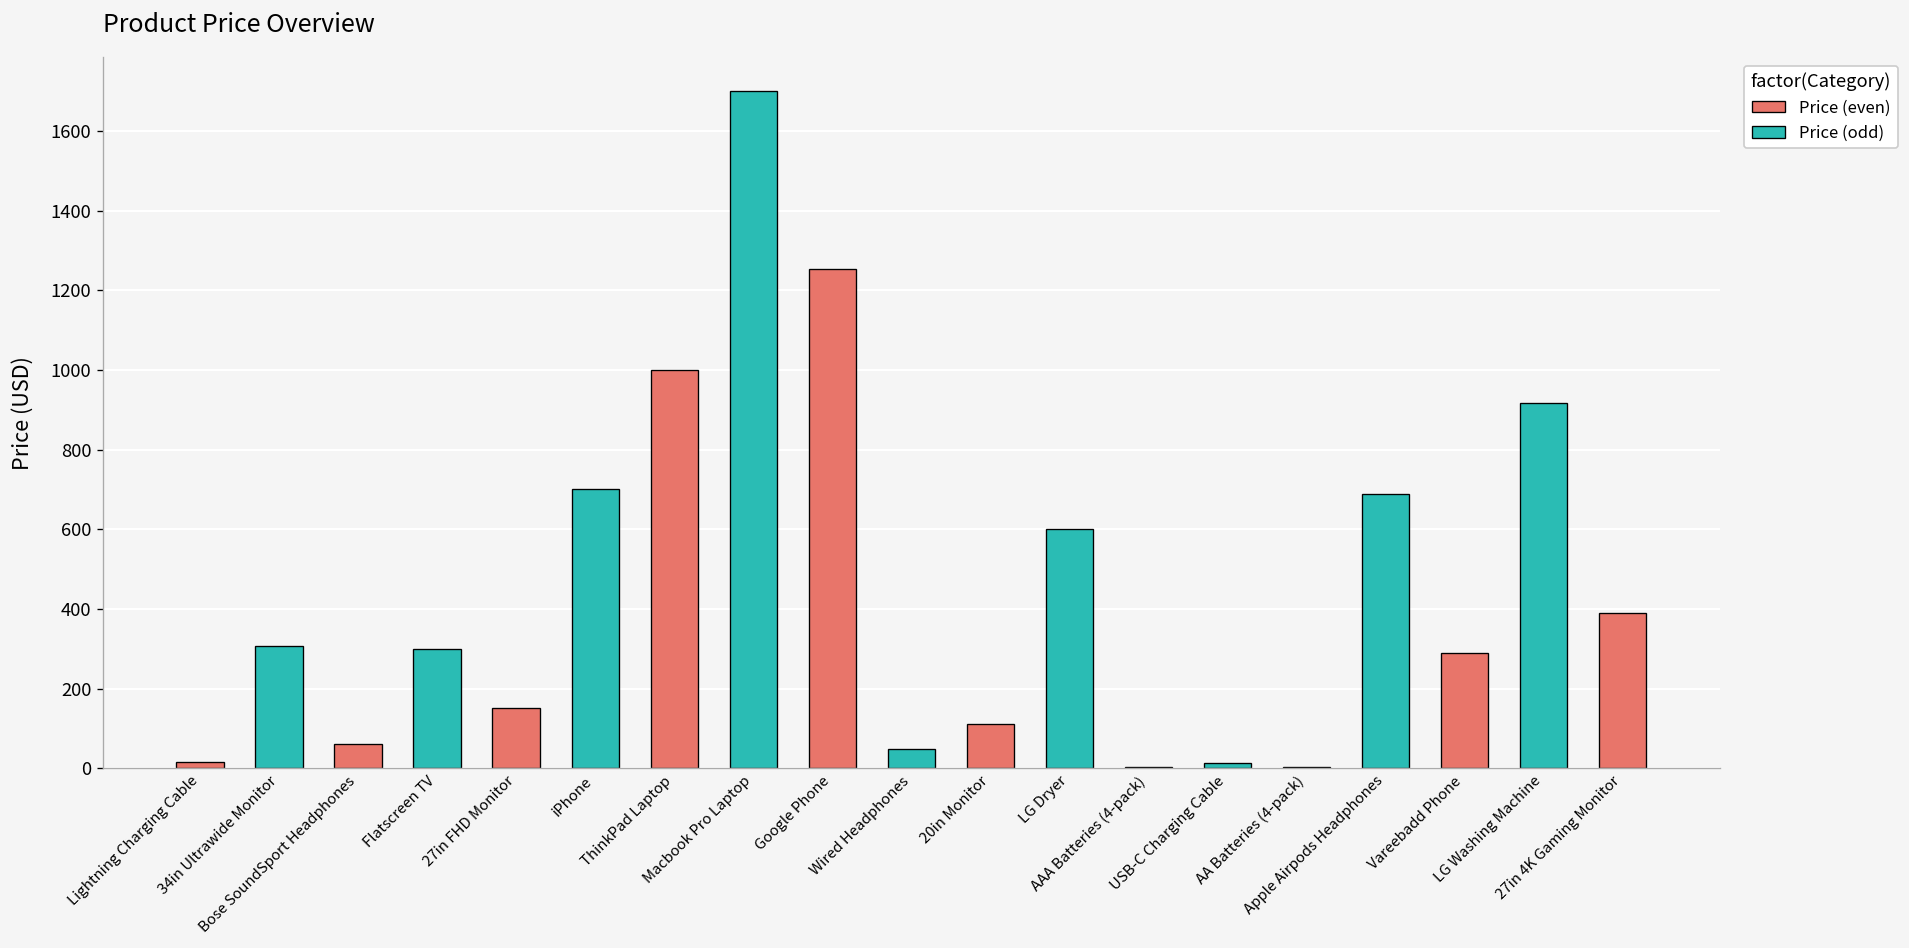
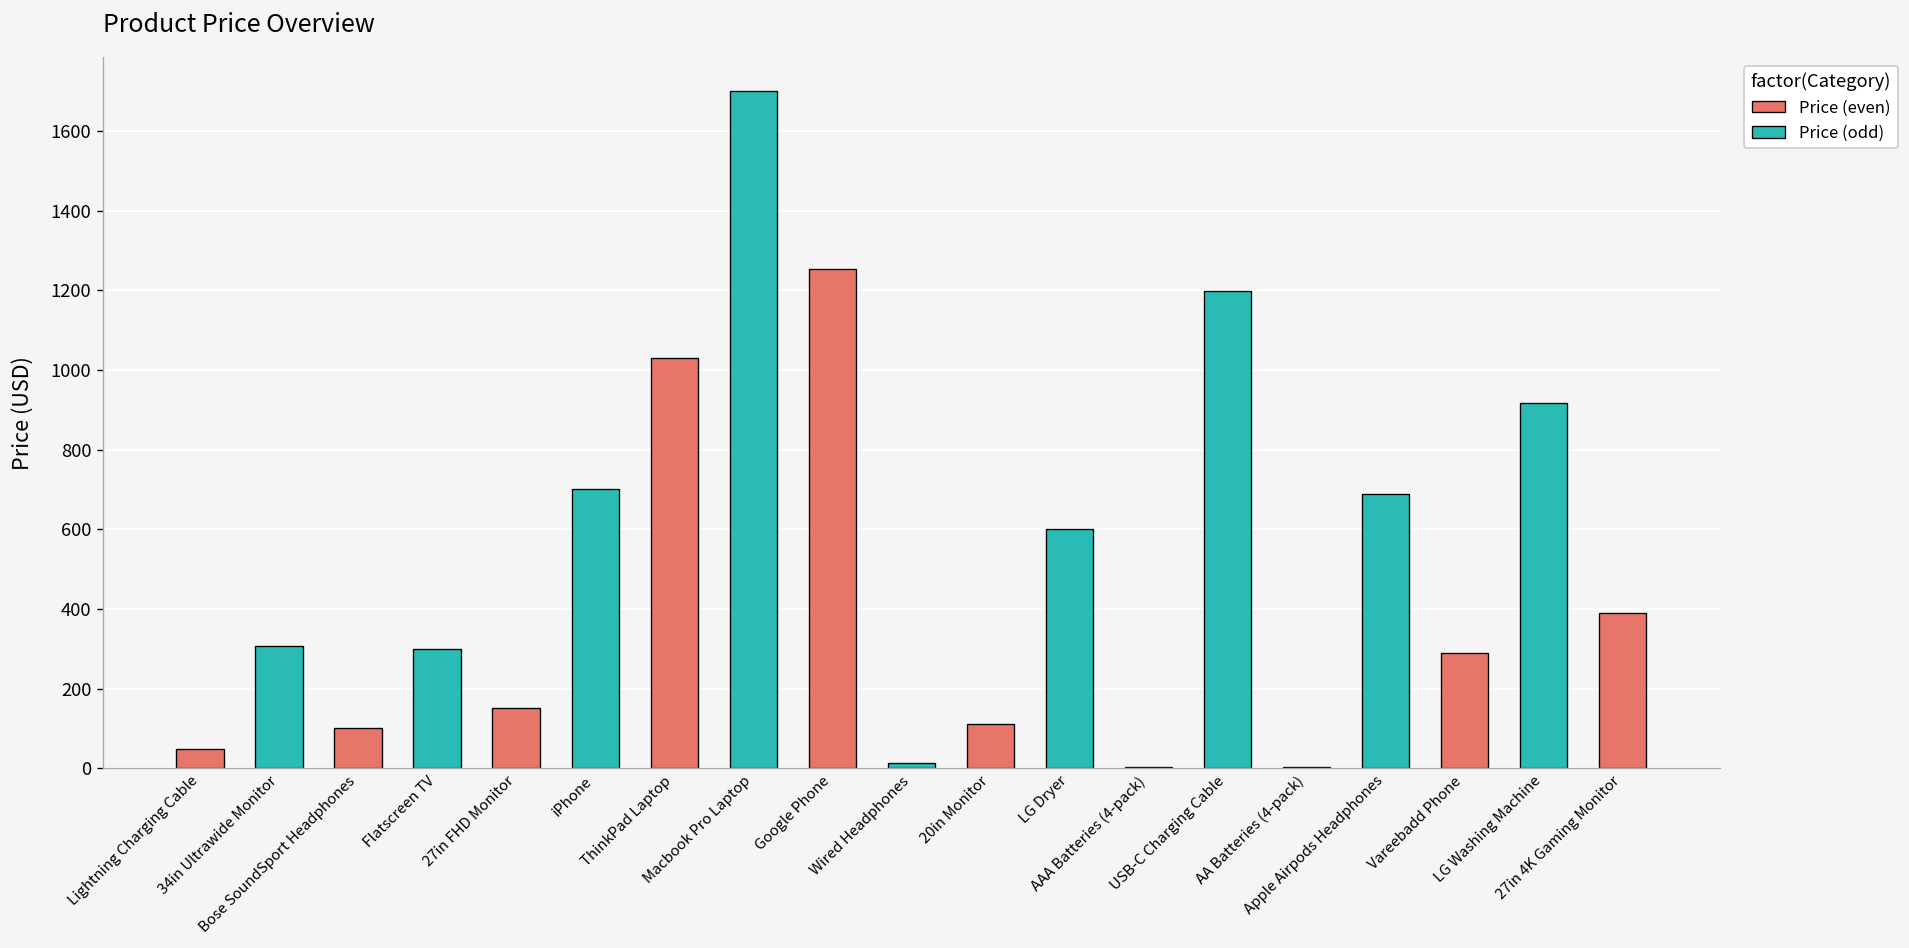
  {
-   "Lightning Charging Cable": 10,
+   "Lightning Charging Cable": 50,
    "34in Ultrawide Monitor": 310,
-   "Bose SoundSport Headphones": 60,
+   "Bose SoundSport Headphones": 100,
    "Flatscreen TV": 300,
    "27in FHD Monitor": 150,
    "iPhone": 700,
-   "ThinkPad Laptop": 1000,
+   "ThinkPad Laptop": 1030,
    "Macbook Pro Laptop": 1700,
    "Google Phone": 1250,
-   "Wired Headphones": 50,
+   "Wired Headphones": 10,
    "20in Monitor": 110,
    "LG Dryer": 600,
-   "USB-C Charging Cable": 10,
+   "USB-C Charging Cable": 1200,
    "Apple Airpods Headphones": 690,
    "Vareebadd Phone": 290,
    "LG Washing Machine": 920,
    "27in 4K Gaming Monitor": 390
  }
